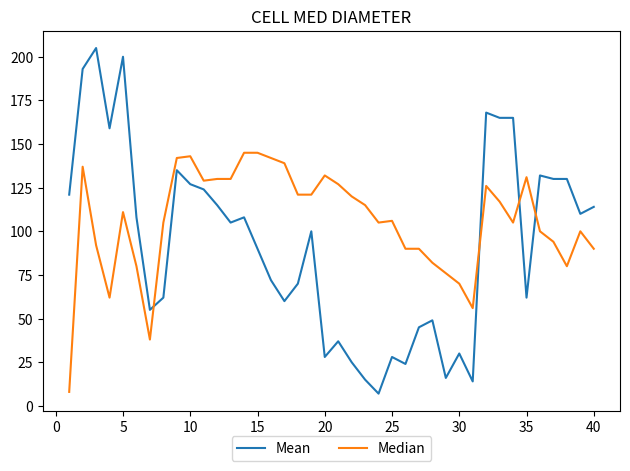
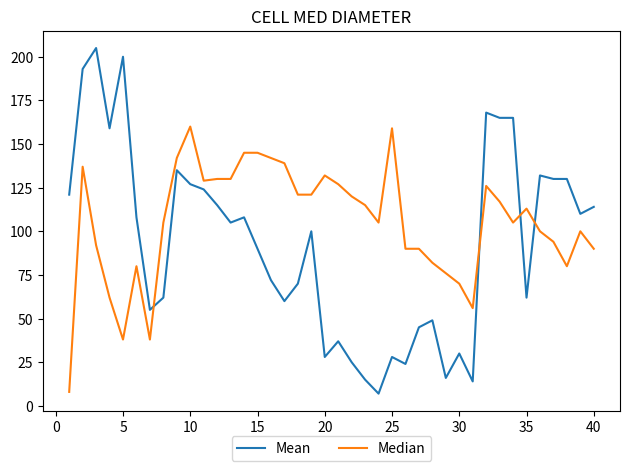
  {
    "Mean": {
      "5": 200,
      "10": 127,
      "15": 90,
      "20": 28,
      "25": 28,
      "30": 30,
      "35": 62,
      "40": 114
    },
    "Median": {
-     "5": 111,
-     "10": 143,
+     "5": 38,
+     "10": 160,
      "15": 145,
      "20": 132,
-     "25": 106,
+     "25": 159,
      "30": 70,
-     "35": 131,
+     "35": 113,
      "40": 90
    }
  }
